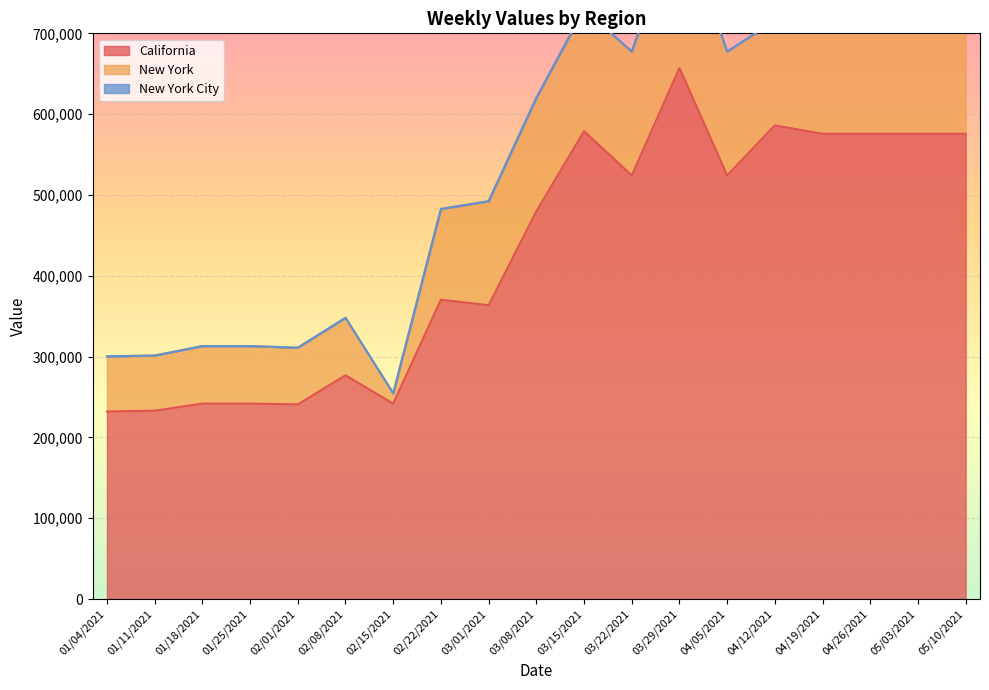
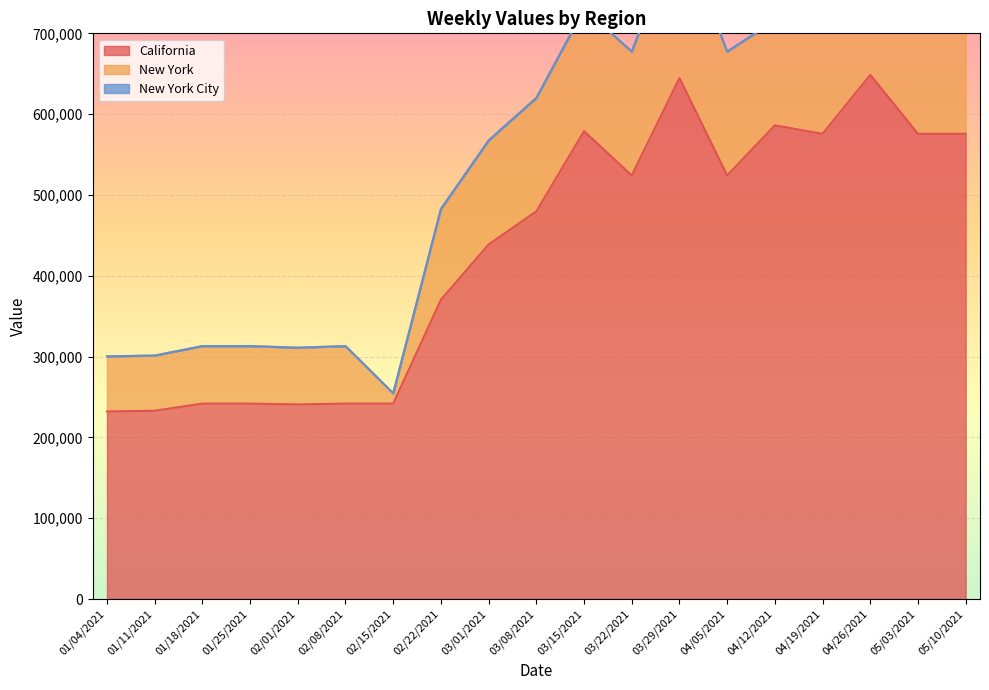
  {
    "California": {
      "01/04/2021": "230,000",
      "01/11/2021": "230,000",
      "01/18/2021": "240,000",
      "01/25/2021": "240,000",
      "02/01/2021": "240,000",
-     "02/08/2021": "280,000",
+     "02/08/2021": "240,000",
      "02/15/2021": "240,000",
      "02/22/2021": "370,000",
-     "03/01/2021": "360,000",
+     "03/01/2021": "440,000",
      "03/08/2021": "480,000",
      "03/15/2021": "580,000",
      "03/22/2021": "520,000",
-     "03/29/2021": "660,000",
+     "03/29/2021": "640,000",
      "04/05/2021": "520,000",
      "04/12/2021": "590,000",
      "04/19/2021": "580,000",
-     "04/26/2021": "580,000",
+     "04/26/2021": "650,000",
      "05/03/2021": "580,000",
      "05/10/2021": "580,000"
    }
  }
